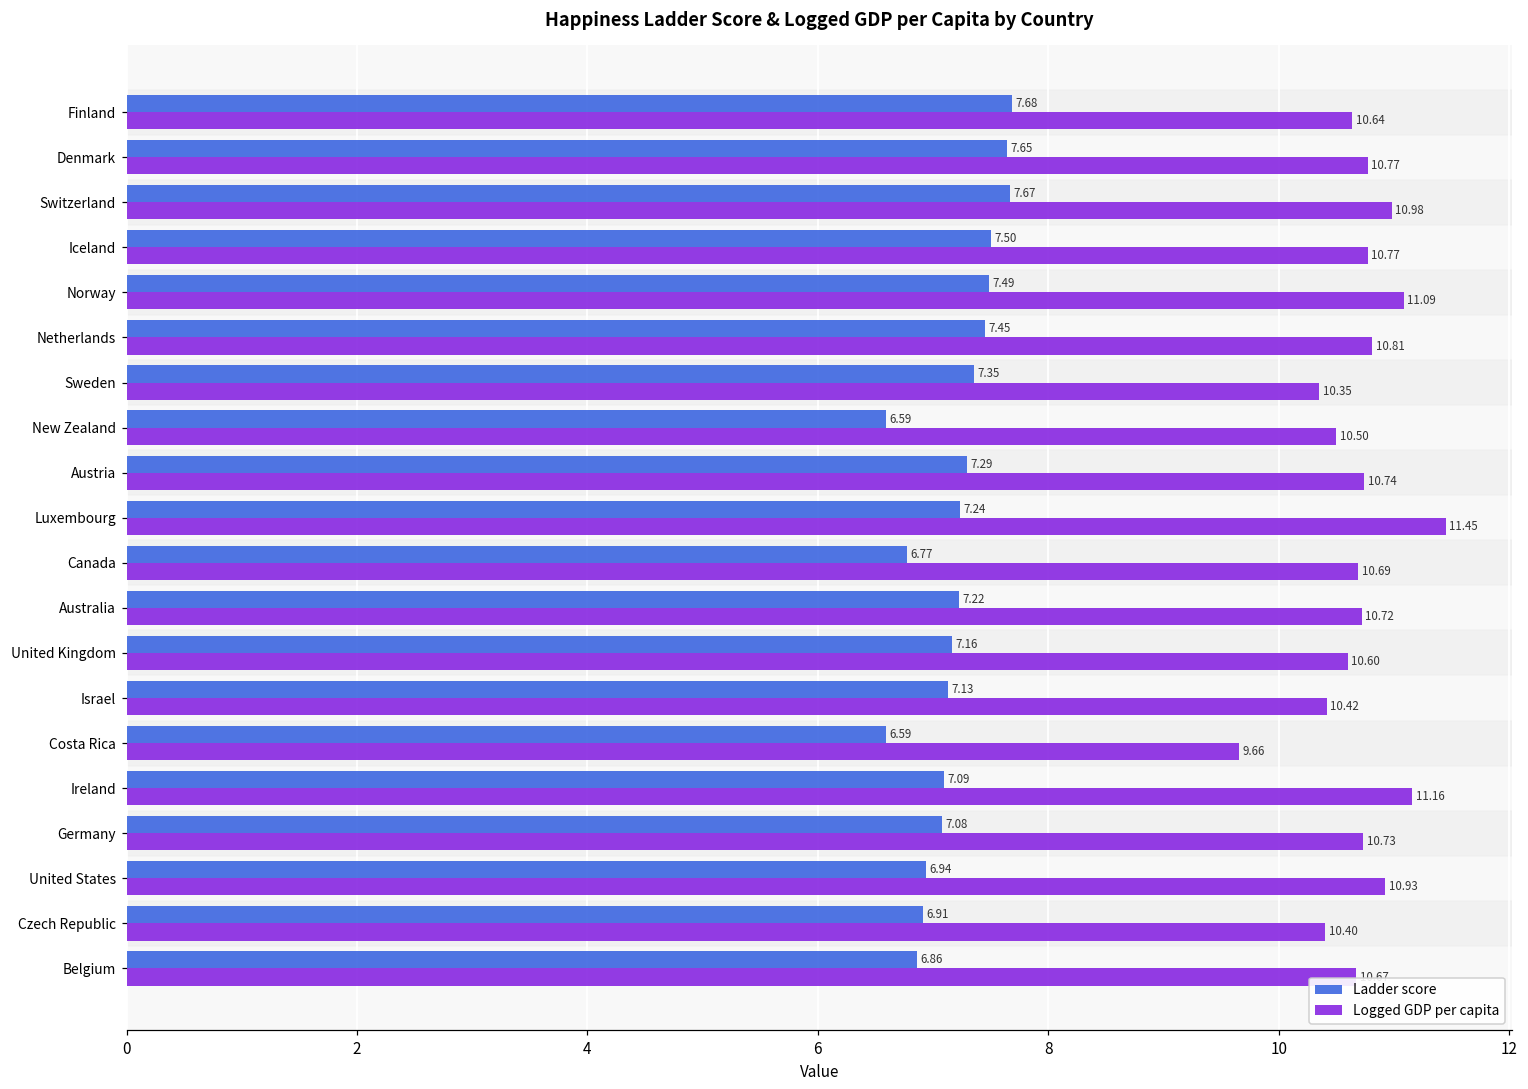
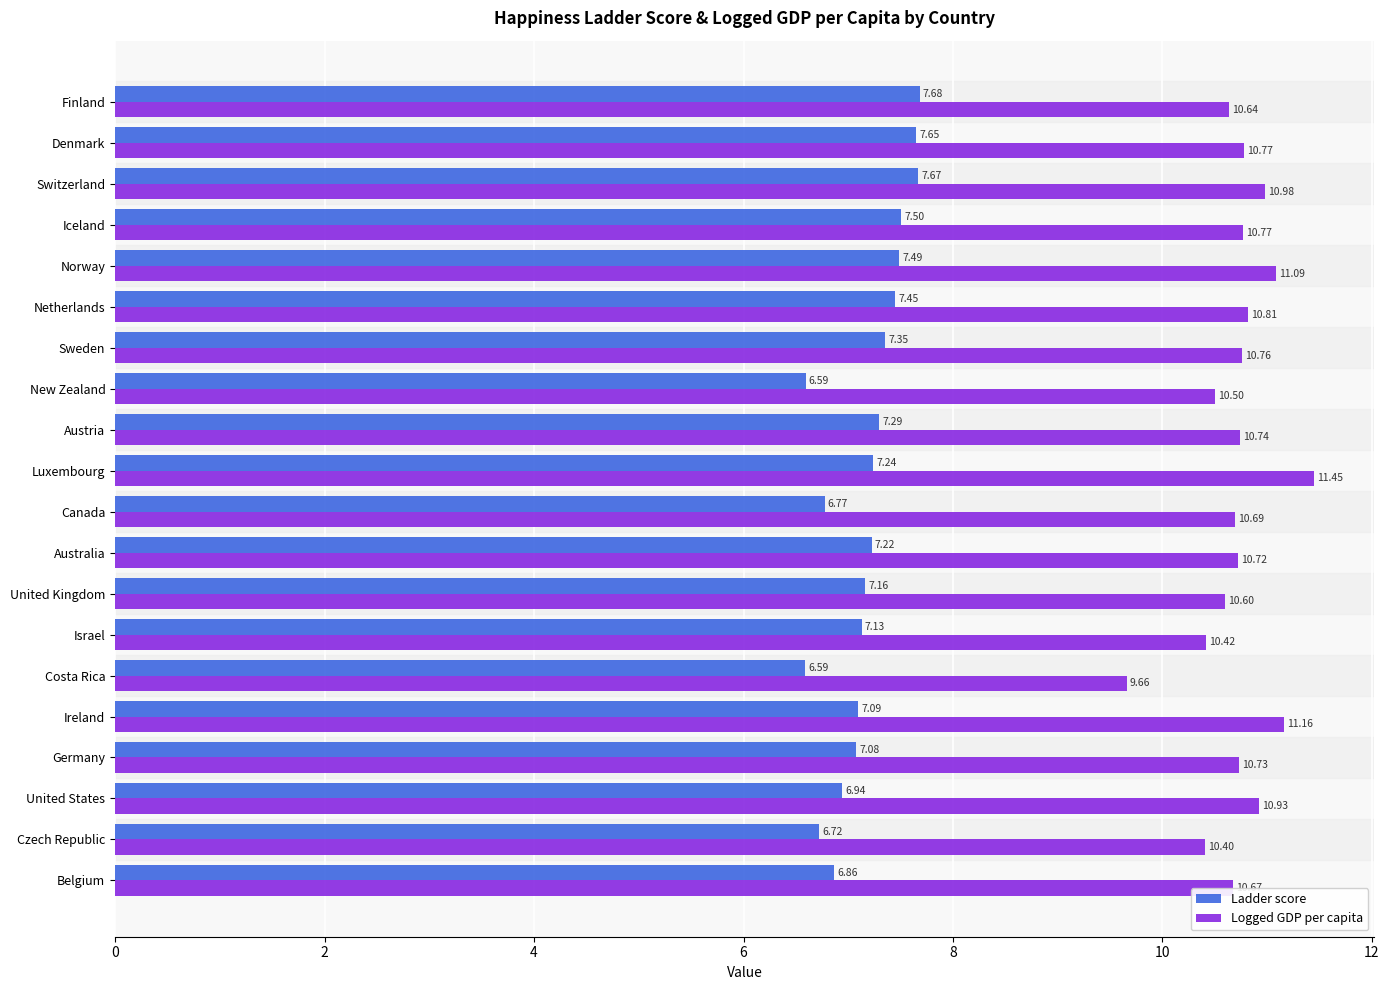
  {
    "Ladder score": {
      "Finland": 7.68,
      "Denmark": 7.65,
      "Switzerland": 7.67,
      "Iceland": 7.50,
      "Norway": 7.49,
      "Netherlands": 7.45,
      "Sweden": 7.35,
      "New Zealand": 6.59,
      "Austria": 7.29,
      "Luxembourg": 7.24,
      "Canada": 6.77,
      "Australia": 7.22,
      "United Kingdom": 7.16,
      "Israel": 7.13,
      "Costa Rica": 6.59,
      "Ireland": 7.09,
      "Germany": 7.08,
      "United States": 6.94,
-     "Czech Republic": 6.91,
+     "Czech Republic": 6.72,
      "Belgium": 6.86
    },
    "Logged GDP per capita": {
      "Finland": 10.64,
      "Denmark": 10.77,
      "Switzerland": 10.98,
      "Iceland": 10.77,
      "Norway": 11.09,
      "Netherlands": 10.81,
-     "Sweden": 10.35,
+     "Sweden": 10.76,
      "New Zealand": 10.50,
      "Austria": 10.74,
      "Luxembourg": 11.45,
      "Canada": 10.69,
      "Australia": 10.72,
      "United Kingdom": 10.60,
      "Israel": 10.42,
      "Costa Rica": 9.66,
      "Ireland": 11.16,
      "Germany": 10.73,
      "United States": 10.93,
      "Czech Republic": 10.40
    }
  }
